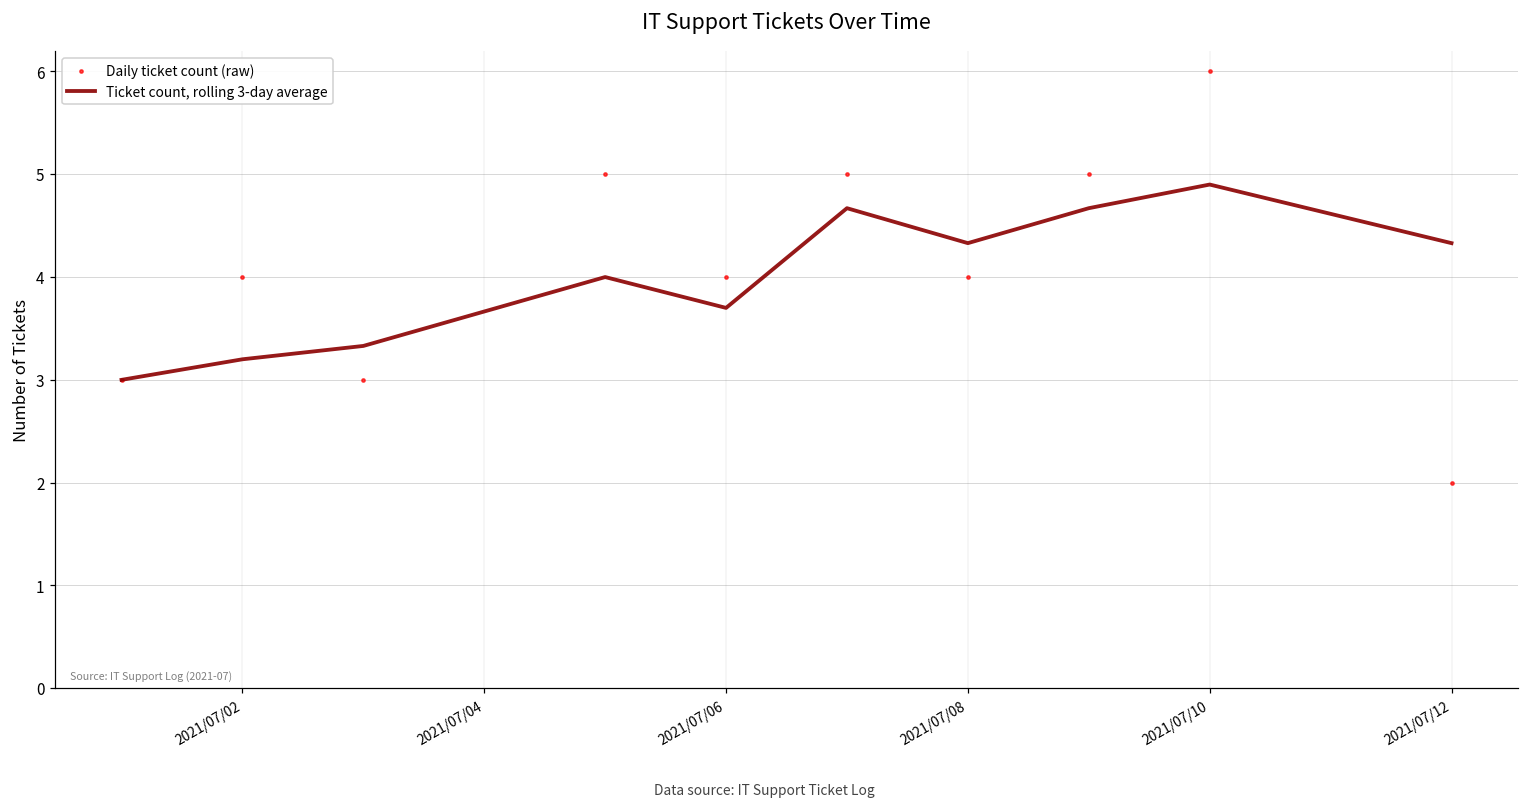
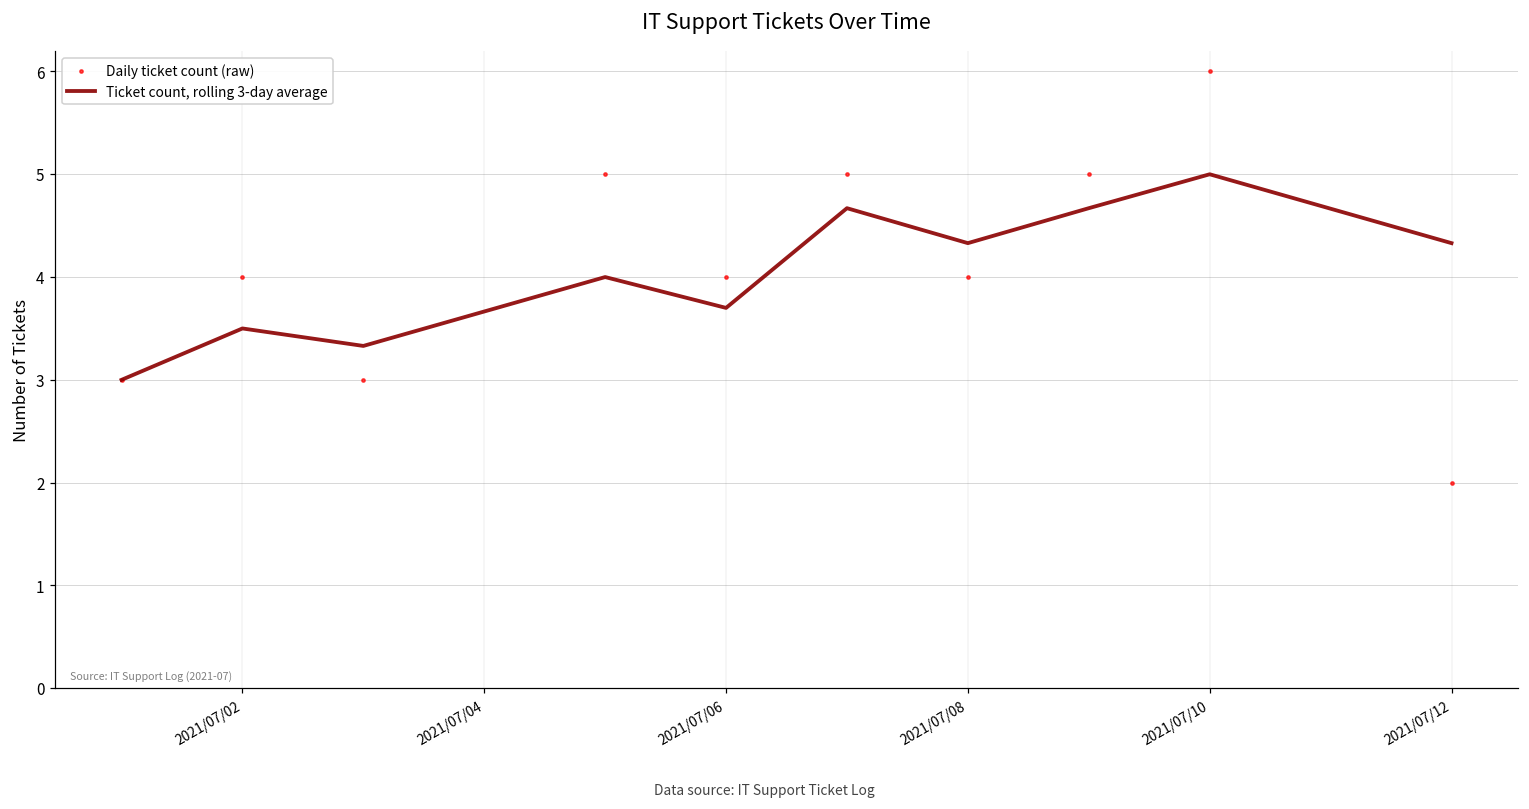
  {
    "Ticket count, rolling 3-day average": {
-     "2021/07/02": 3.2,
+     "2021/07/02": 3.5,
      "2021/07/06": 3.7,
      "2021/07/08": 4.3,
-     "2021/07/10": 4.9,
+     "2021/07/10": 5.0,
      "2021/07/12": 4.3
    }
  }
